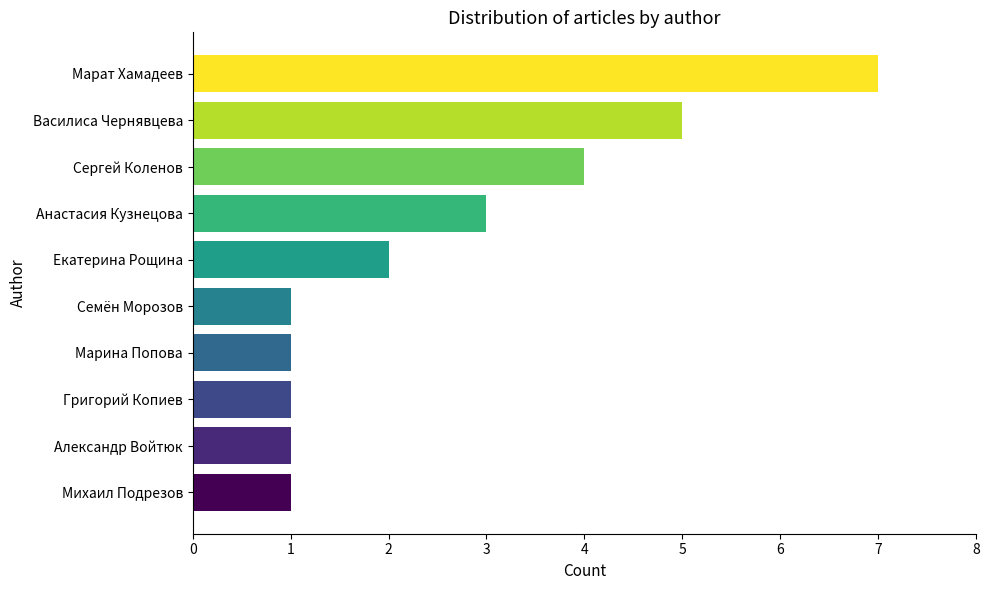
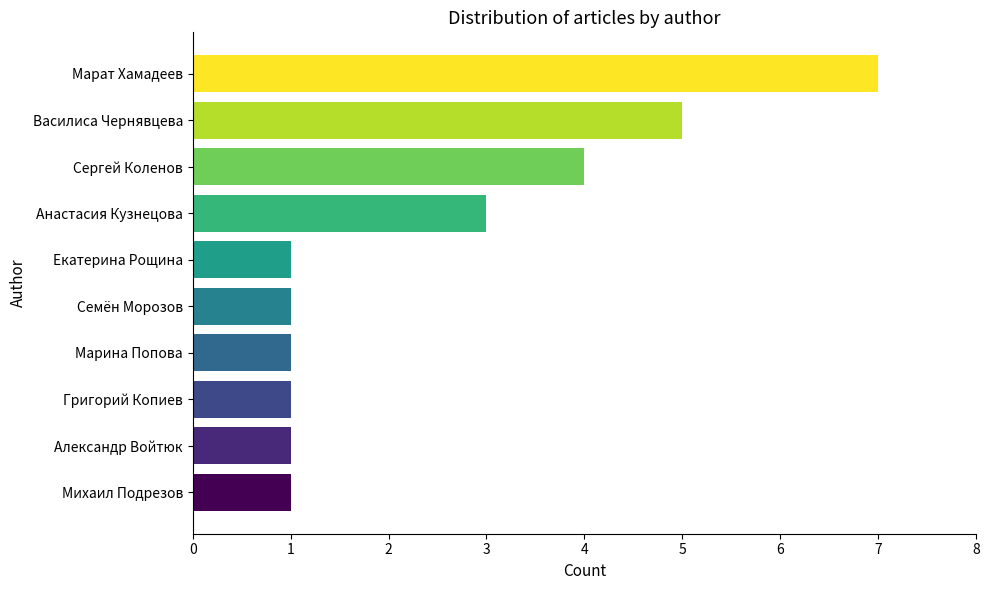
  {
    "Марат Хамадеев": 7,
    "Василиса Чернявцева": 5,
    "Сергей Коленов": 4,
    "Анастасия Кузнецова": 3,
-   "Екатерина Рощина": 2,
+   "Екатерина Рощина": 1,
    "Семён Морозов": 1,
    "Марина Попова": 1,
    "Григорий Копиев": 1,
    "Александр Войтюк": 1,
    "Михаил Подрезов": 1
  }
